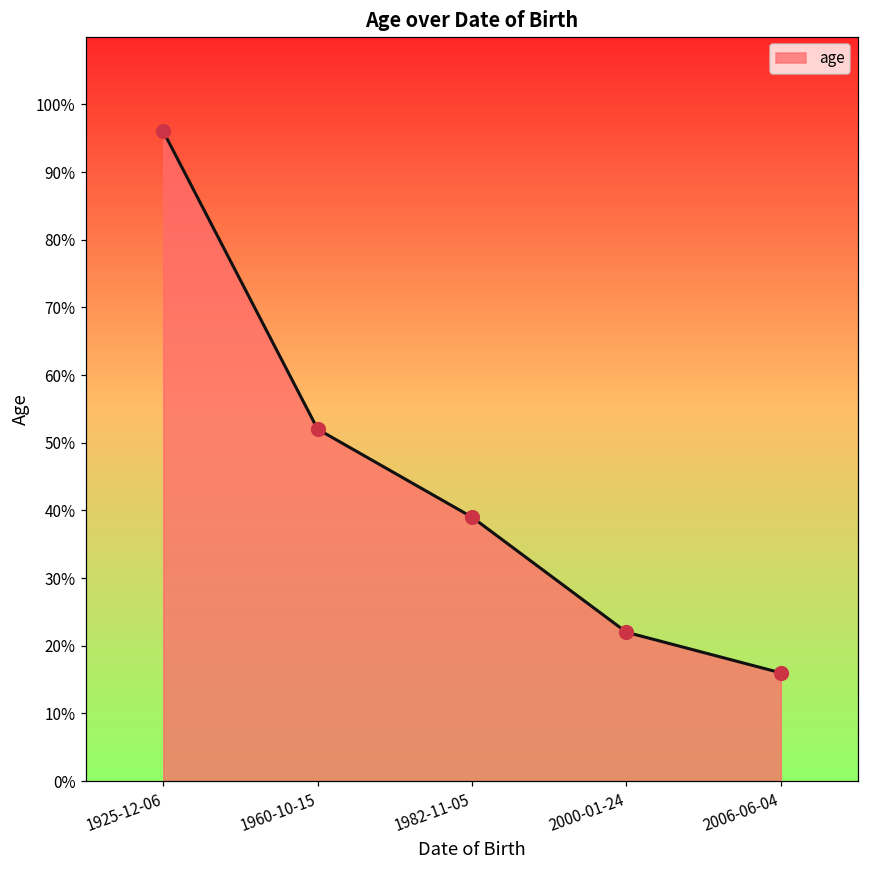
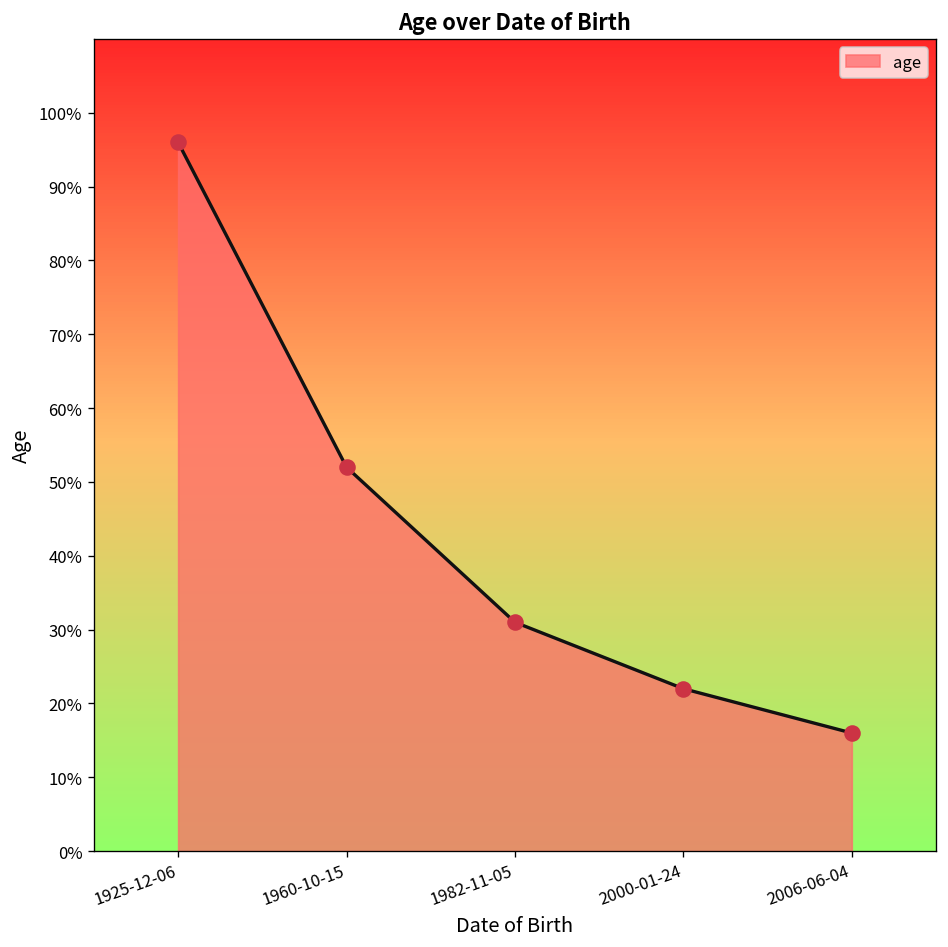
  {
    "1925-12-06": "96%",
    "1960-10-15": "52%",
-   "1982-11-05": "39%",
+   "1982-11-05": "31%",
    "2000-01-24": "22%",
    "2006-06-04": "16%"
  }
